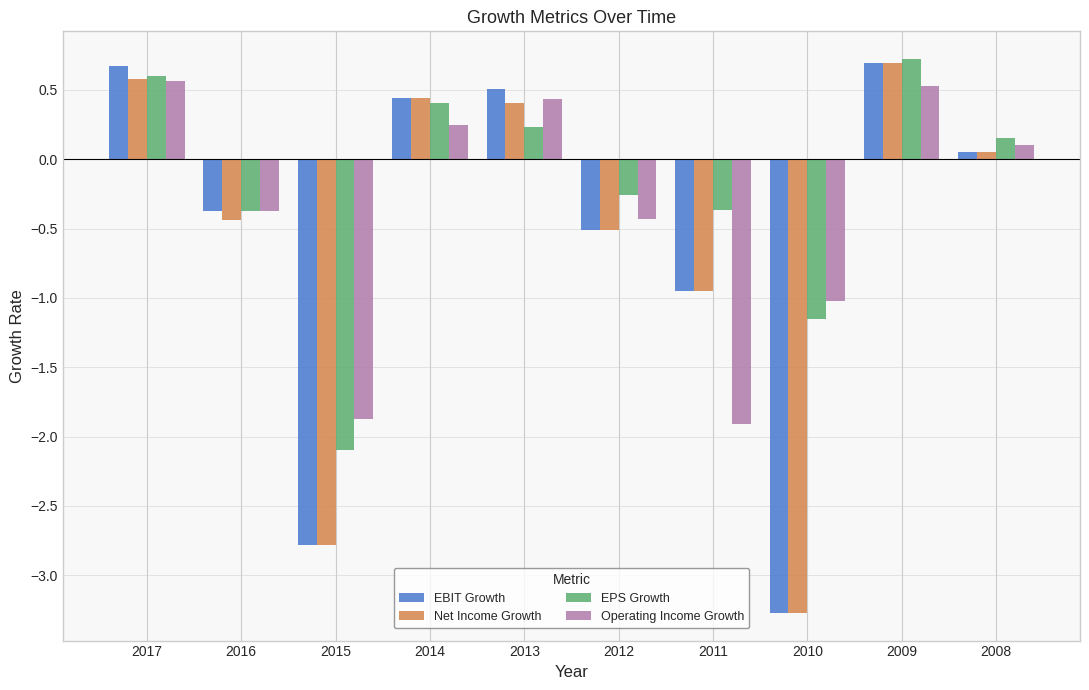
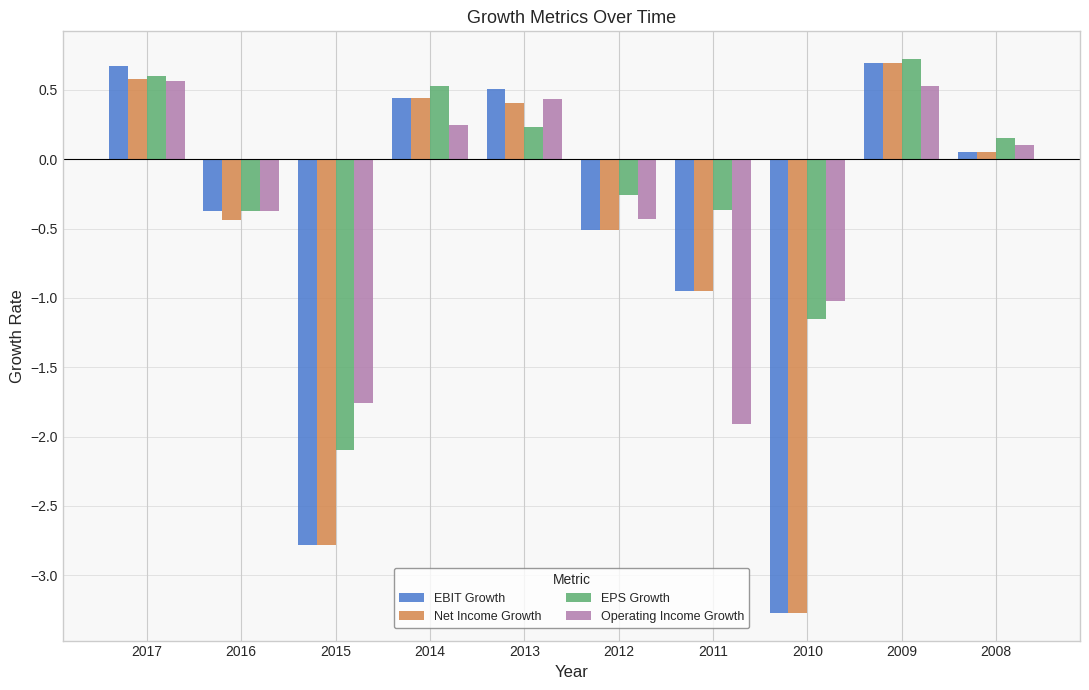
  {
    "EBIT Growth": {
      "2017": 0.67,
      "2016": -0.38,
      "2015": -2.78,
      "2014": 0.44,
      "2013": 0.50,
      "2012": -0.51,
      "2011": -0.95,
      "2010": -3.27,
      "2009": 0.70,
      "2008": 0.05
    },
    "Net Income Growth": {
      "2017": 0.58,
      "2016": -0.44,
      "2015": -2.78,
      "2014": 0.44,
      "2013": 0.41,
      "2012": -0.51,
      "2011": -0.95,
      "2010": -3.27,
      "2009": 0.70,
      "2008": 0.05
    },
    "EPS Growth": {
      "2017": 0.60,
      "2016": -0.38,
      "2015": -2.10,
-     "2014": 0.41,
+     "2014": 0.53,
      "2013": 0.23,
      "2012": -0.26,
      "2011": -0.37,
      "2010": -1.15,
      "2009": 0.72,
      "2008": 0.16
    },
    "Operating Income Growth": {
      "2017": 0.56,
      "2016": -0.38,
-     "2015": -1.87,
+     "2015": -1.76,
      "2014": 0.25,
      "2013": 0.44,
      "2012": -0.43,
      "2011": -1.91,
      "2010": -1.02,
      "2009": 0.53,
      "2008": 0.10
    }
  }
